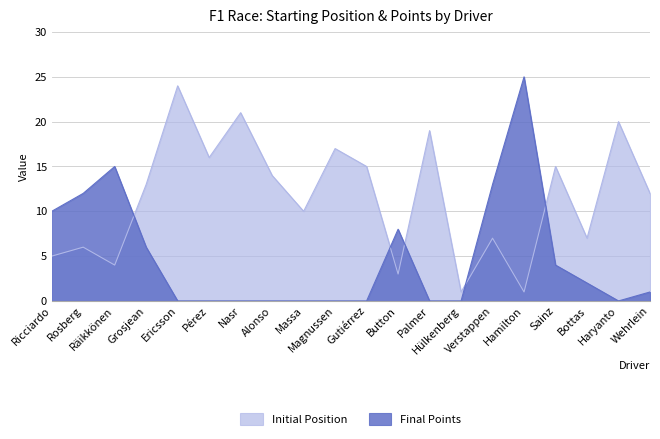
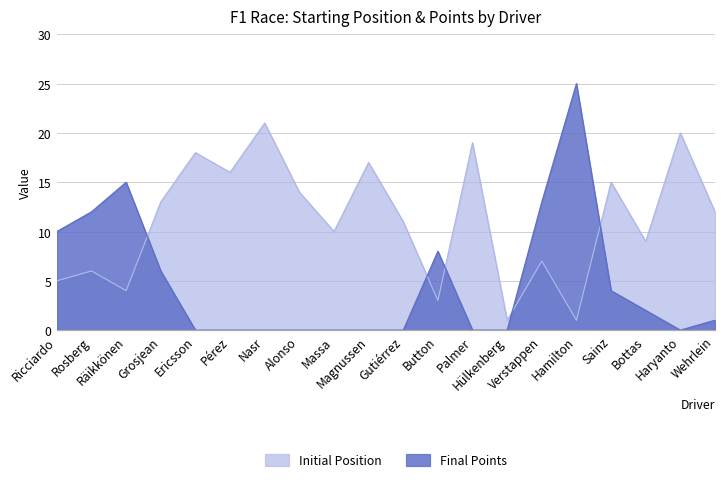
  {
    "Initial Position": {
      "Ricciardo": 5,
      "Rosberg": 6,
      "Räikkönen": 4,
      "Grosjean": 13,
-     "Ericsson": 24,
+     "Ericsson": 18,
      "Pérez": 16,
      "Nasr": 21,
      "Alonso": 14,
      "Massa": 10,
      "Magnussen": 17,
-     "Gutiérrez": 15,
+     "Gutiérrez": 11,
      "Button": 3,
      "Palmer": 19,
      "Hülkenberg": 1,
      "Verstappen": 7,
      "Hamilton": 1,
      "Sainz": 15,
-     "Bottas": 7,
+     "Bottas": 9,
      "Haryanto": 20,
      "Wehrlein": 12
    },
    "Final Points": {
      "Ricciardo": 10,
      "Rosberg": 12,
      "Räikkönen": 15,
      "Grosjean": 6,
      "Ericsson": 0,
      "Pérez": 0,
      "Nasr": 0,
      "Alonso": 0,
      "Massa": 0,
      "Magnussen": 0,
      "Gutiérrez": 0,
      "Button": 8,
      "Palmer": 0,
      "Hülkenberg": 0,
      "Verstappen": 13,
      "Hamilton": 25,
      "Sainz": 4,
      "Bottas": 2,
      "Haryanto": 0,
      "Wehrlein": 1
    }
  }
